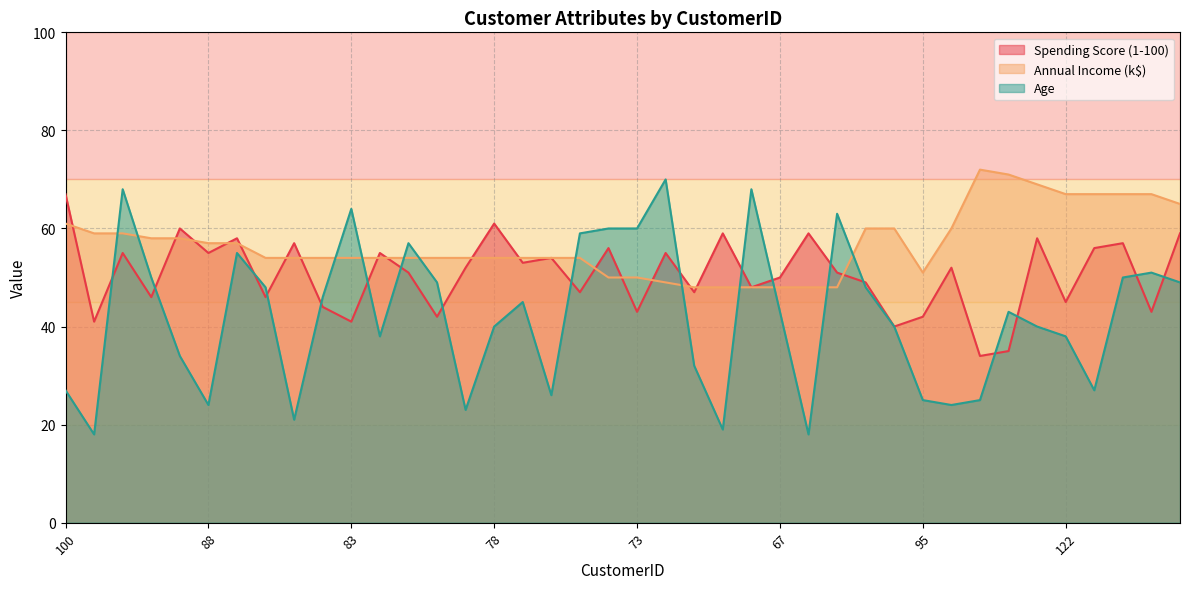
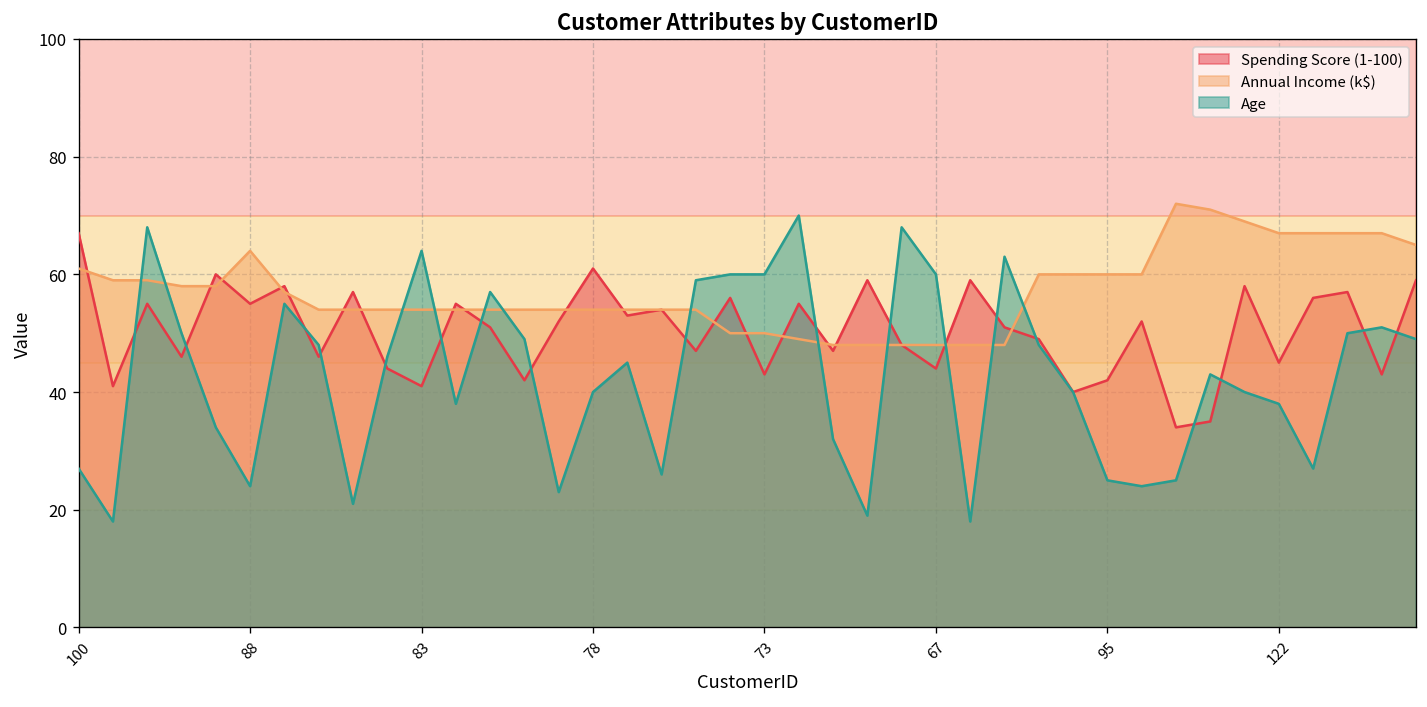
  {
    "Spending Score (1-100)": {
      "100": 67,
      "88": 55,
      "83": 41,
      "78": 61,
      "73": 43,
-     "67": 50,
+     "67": 44,
      "95": 42,
      "122": 45
    },
    "Annual Income (k$)": {
      "100": 61,
-     "88": 57,
+     "88": 64,
      "83": 54,
      "78": 54,
      "73": 50,
      "67": 48,
-     "95": 51,
+     "95": 60,
      "122": 67
    },
    "Age": {
      "100": 27,
      "88": 24,
      "83": 64,
      "78": 40,
      "73": 60,
-     "67": 43,
+     "67": 60,
      "95": 25,
      "122": 38
    }
  }
